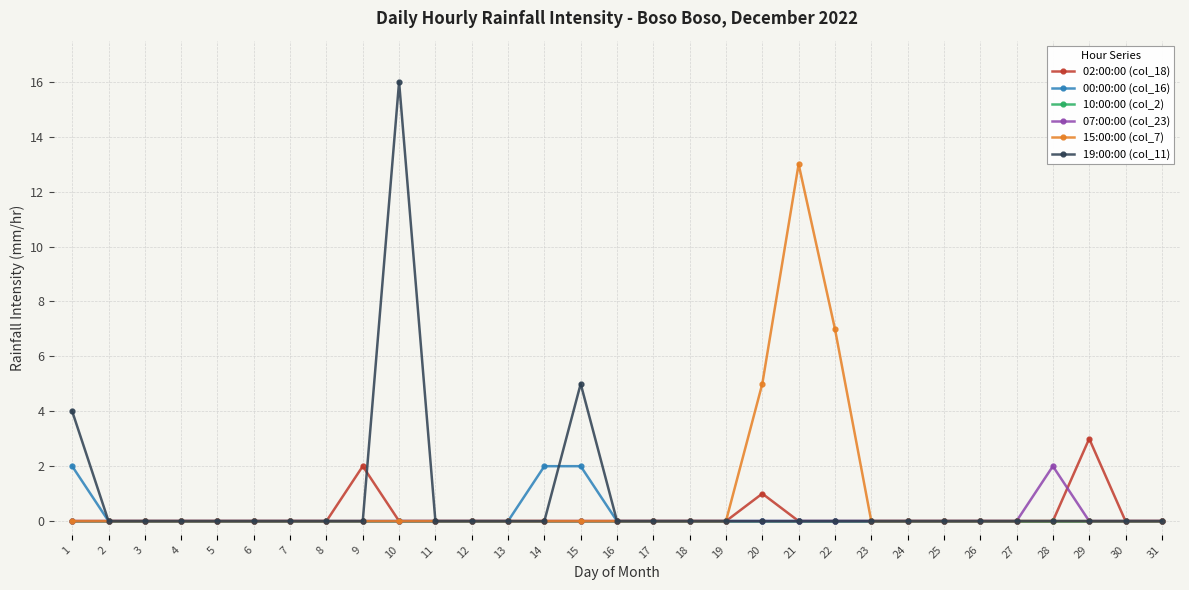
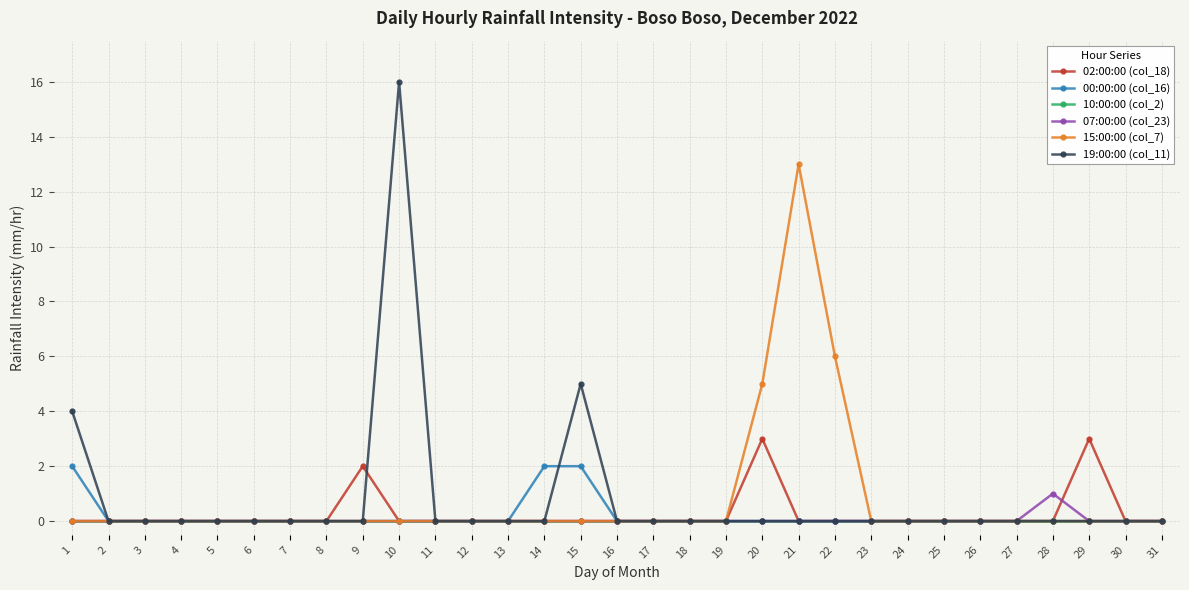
  {
    "02:00:00 (col_18)": {
      "9": 2,
-     "20": 1,
+     "20": 3,
      "29": 3
    },
    "00:00:00 (col_16)": {
      "1": 2,
      "14": 2,
      "15": 2
    },
    "07:00:00 (col_23)": {
-     "28": 2
+     "28": 1
    },
    "15:00:00 (col_7)": {
      "20": 5,
      "21": 13,
-     "22": 7
+     "22": 6
    },
    "19:00:00 (col_11)": {
      "1": 4,
      "10": 16,
      "15": 5
    }
  }
